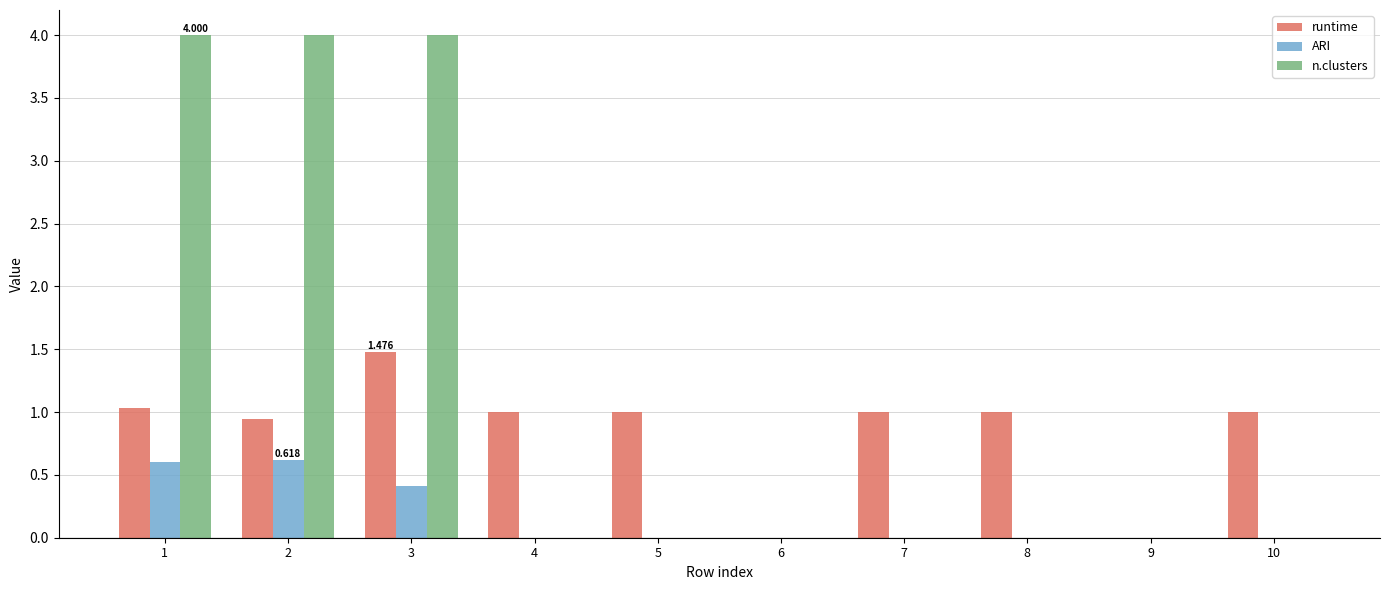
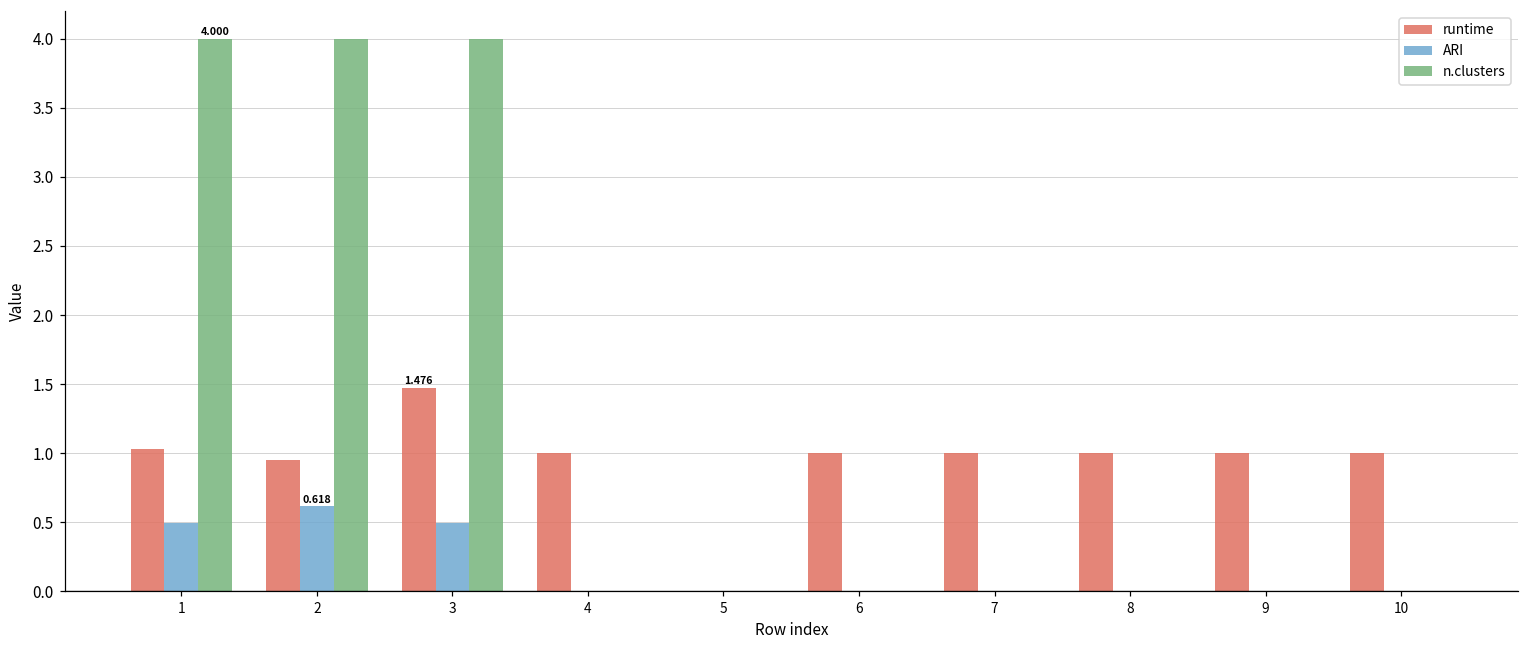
  {
    "runtime": {
      "1": 1.03,
      "2": 0.95,
      "4": 1,
-     "5": 1,
-     "6": 0,
+     "5": 0,
+     "6": 1,
      "7": 1,
      "8": 1,
-     "9": 0,
+     "9": 1,
      "10": 1
    },
    "ARI": {
-     "1": 0.60,
-     "3": 0.41,
+     "1": 0.50,
+     "3": 0.50,
      "4": 0.00,
      "5": 0.00,
      "6": 0.00,
      "7": 0.00,
      "8": 0.00,
      "9": 0.00,
      "10": 0.00
    },
    "n.clusters": {
      "1": 4.000
    }
  }
